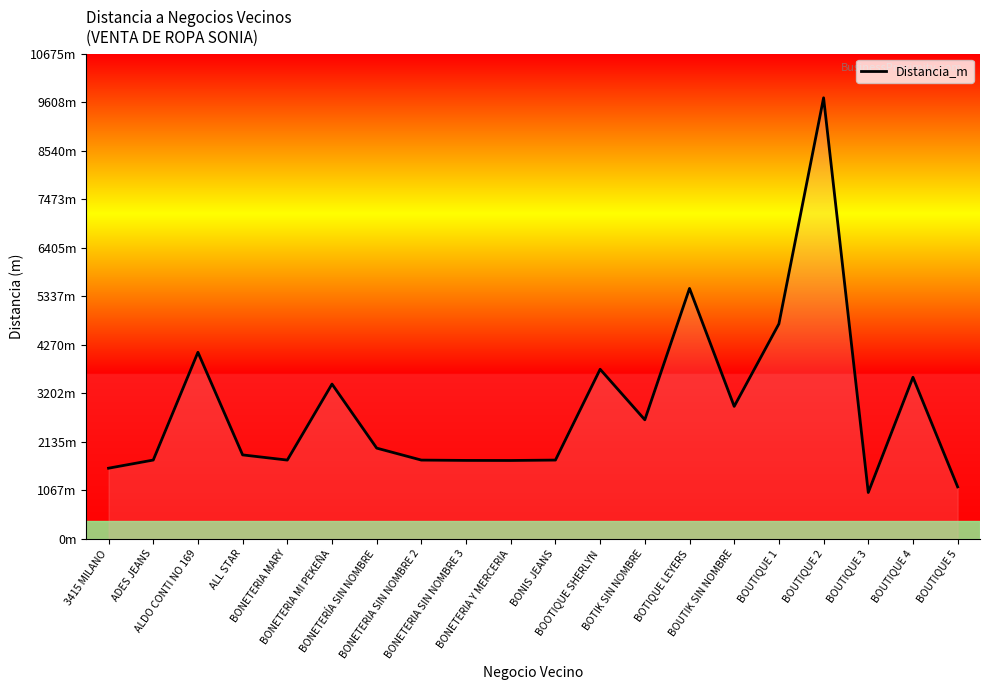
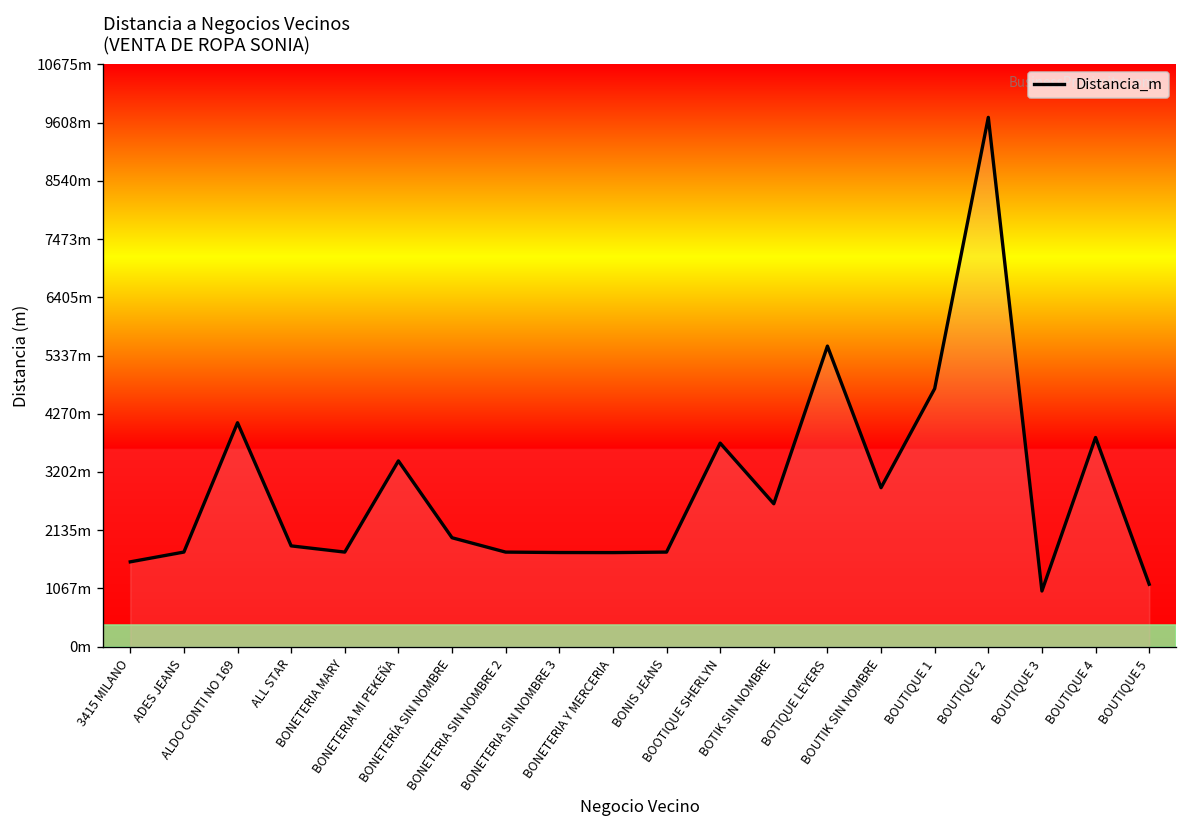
  {
    "3415 MILANO": "1600m",
    "ADES JEANS": "1700m",
    "ALDO CONTI NO 169": "4100m",
    "ALL STAR": "1800m",
    "BONETERIA MARY": "1700m",
    "BONETERIA MI PEKEÑA": "3400m",
    "BONETERÍA SIN NOMBRE": "2000m",
    "BONETERIA SIN NOMBRE 2": "1700m",
    "BONETERIA SIN NOMBRE 3": "1700m",
    "BONETERIA Y MERCERIA": "1700m",
    "BONIS JEANS": "1700m",
    "BOOTIQUE SHERLYN": "3700m",
    "BOTIK SIN NOMBRE": "2600m",
    "BOTIQUE LEYERS": "5500m",
    "BOUTIK SIN NOMBRE": "2900m",
    "BOUTIQUE 1": "4700m",
    "BOUTIQUE 2": "9700m",
    "BOUTIQUE 3": "1000m",
-   "BOUTIQUE 4": "3600m",
+   "BOUTIQUE 4": "3800m",
    "BOUTIQUE 5": "1100m"
  }
